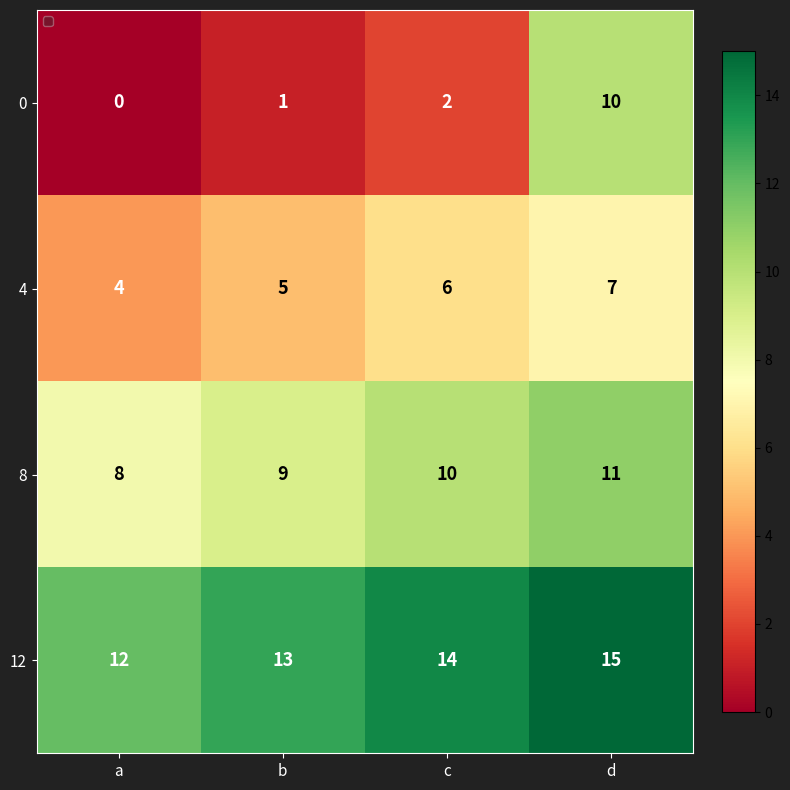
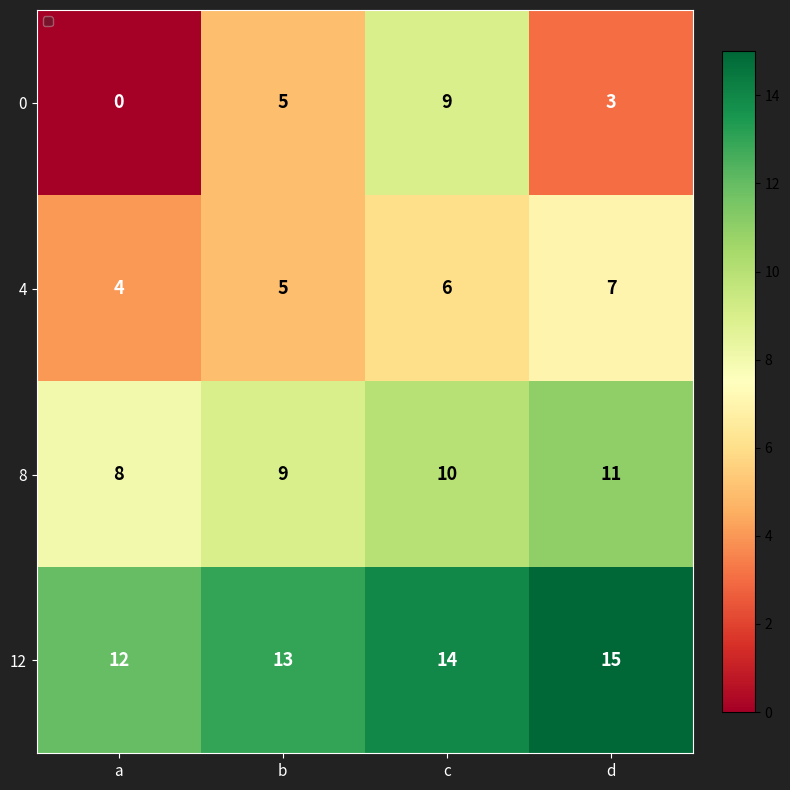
  {
    "0": {
      "a": 0,
-     "b": 1,
-     "c": 2,
-     "d": 10
+     "b": 5,
+     "c": 9,
+     "d": 3
    },
    "4": {
      "a": 4,
      "b": 5,
      "c": 6,
      "d": 7
    },
    "8": {
      "a": 8,
      "b": 9,
      "c": 10,
      "d": 11
    },
    "12": {
      "a": 12,
      "b": 13,
      "c": 14,
      "d": 15
    }
  }
